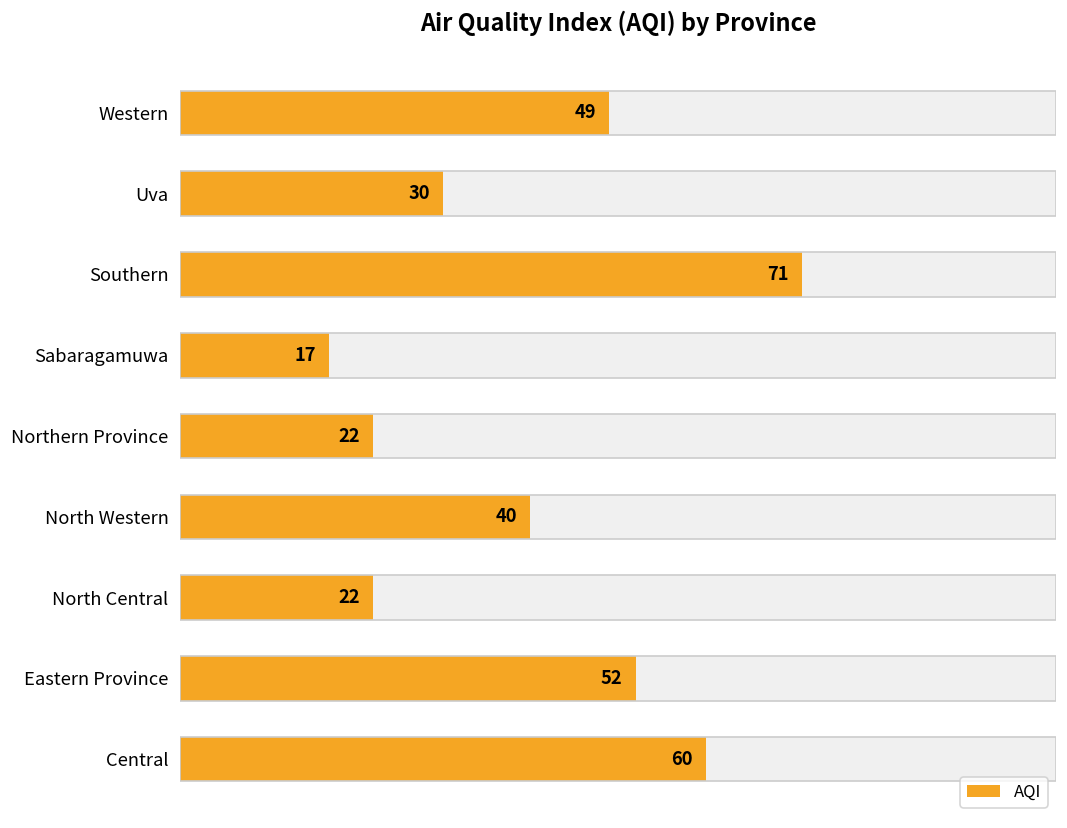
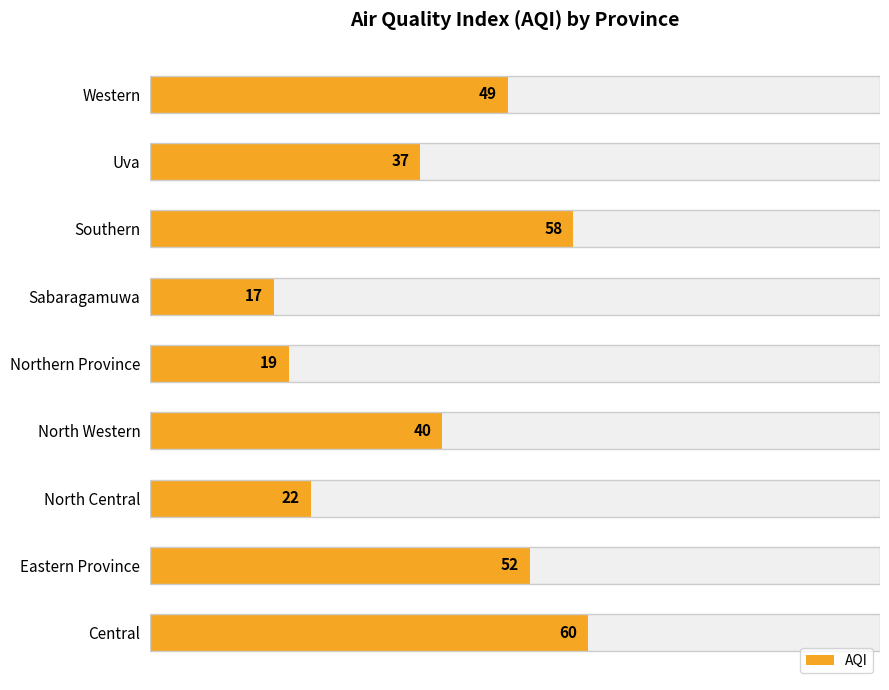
  {
    "AQI": {
-     "Uva": 30,
-     "Southern": 71,
-     "Northern Province": 22
+     "Uva": 37,
+     "Southern": 58,
+     "Northern Province": 19
    }
  }
